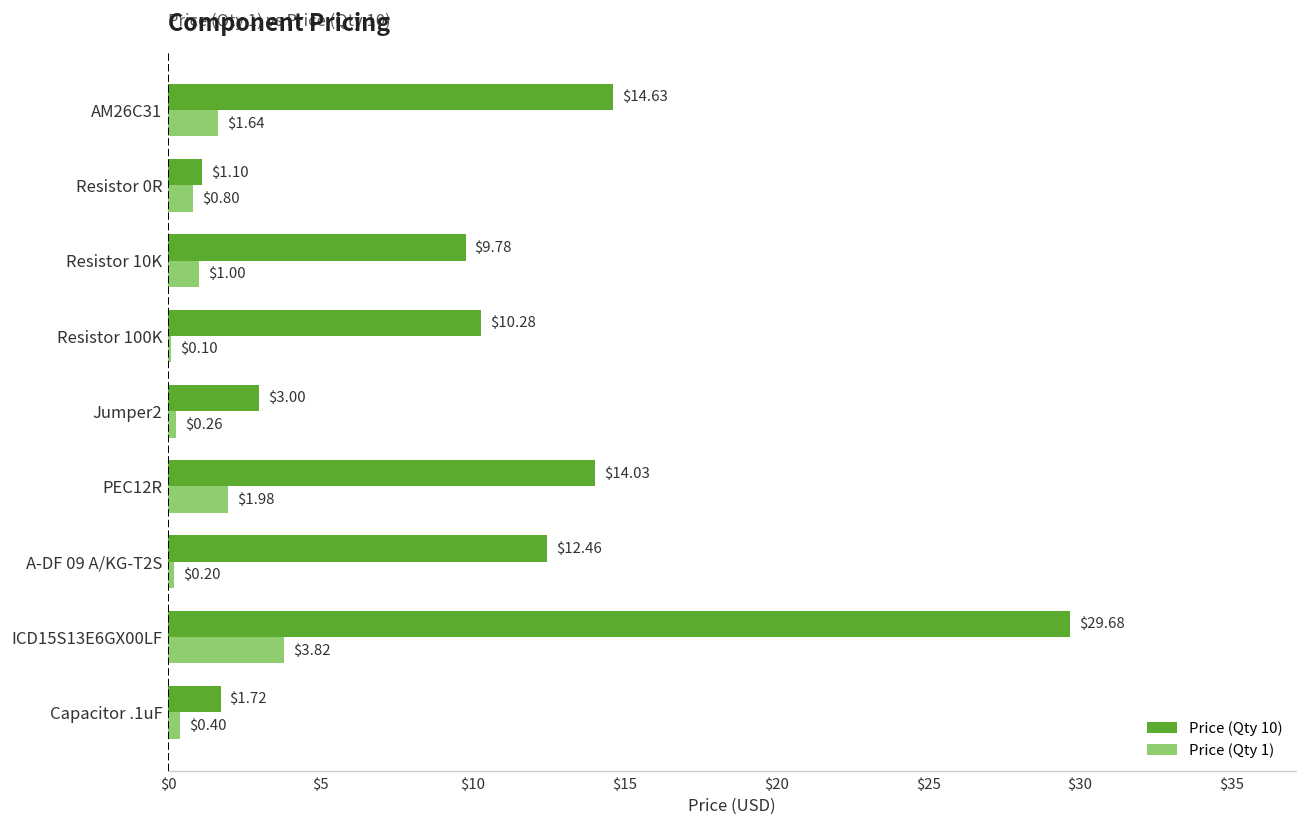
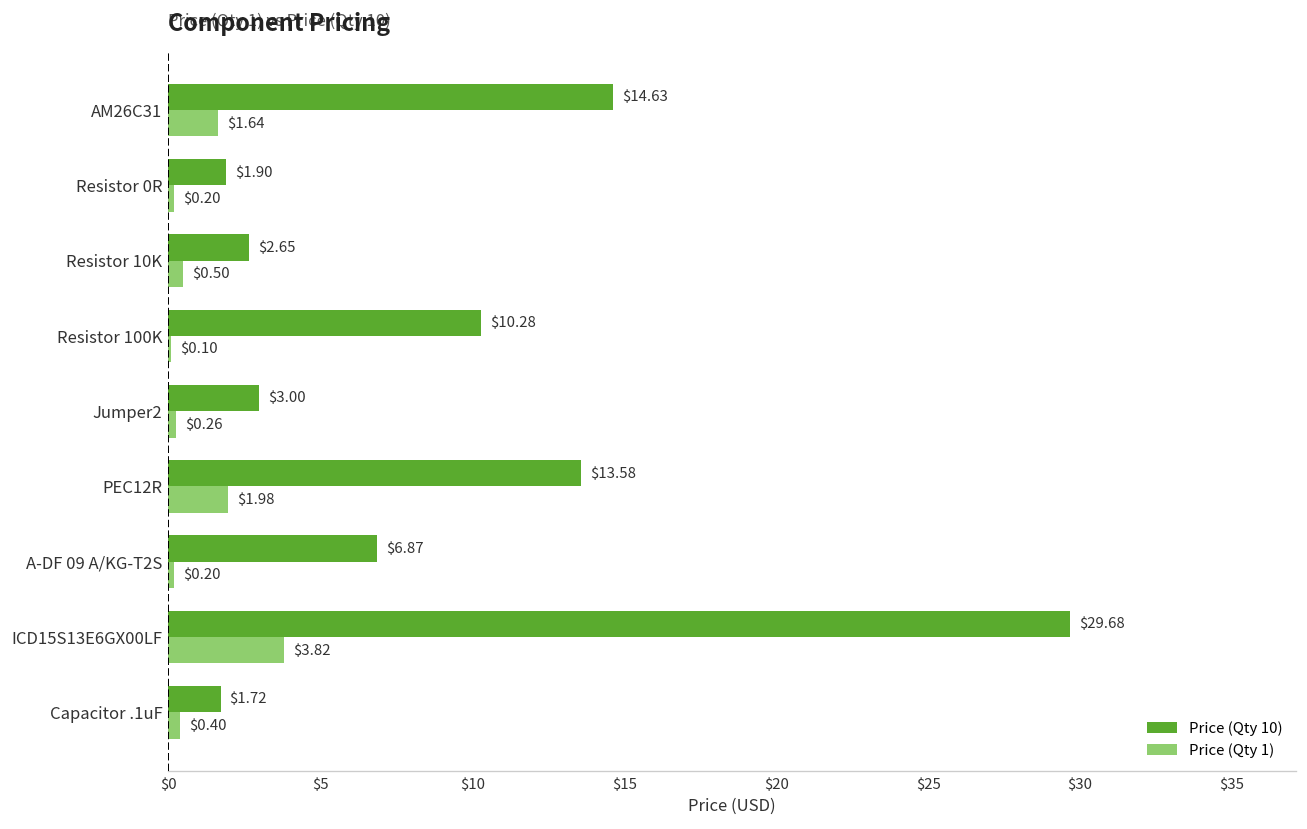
  {
    "Price (Qty 10)": {
      "AM26C31": "$14.63",
-     "Resistor 0R": "$1.10",
-     "Resistor 10K": "$9.78",
+     "Resistor 0R": "$1.90",
+     "Resistor 10K": "$2.65",
      "Resistor 100K": "$10.28",
      "Jumper2": "$3.00",
-     "PEC12R": "$14.03",
-     "A-DF 09 A/KG-T2S": "$12.46",
+     "PEC12R": "$13.58",
+     "A-DF 09 A/KG-T2S": "$6.87",
      "ICD15S13E6GX00LF": "$29.68",
      "Capacitor .1uF": "$1.72"
    },
    "Price (Qty 1)": {
      "AM26C31": "$1.64",
-     "Resistor 0R": "$0.80",
-     "Resistor 10K": "$1.00",
+     "Resistor 0R": "$0.20",
+     "Resistor 10K": "$0.50",
      "Resistor 100K": "$0.10",
      "Jumper2": "$0.26",
      "PEC12R": "$1.98",
      "A-DF 09 A/KG-T2S": "$0.20",
      "ICD15S13E6GX00LF": "$3.82",
      "Capacitor .1uF": "$0.40"
    }
  }
